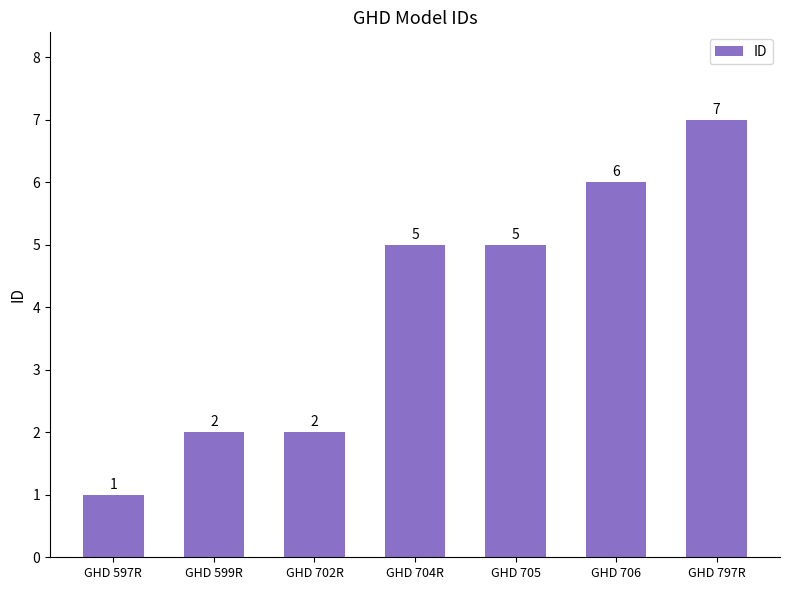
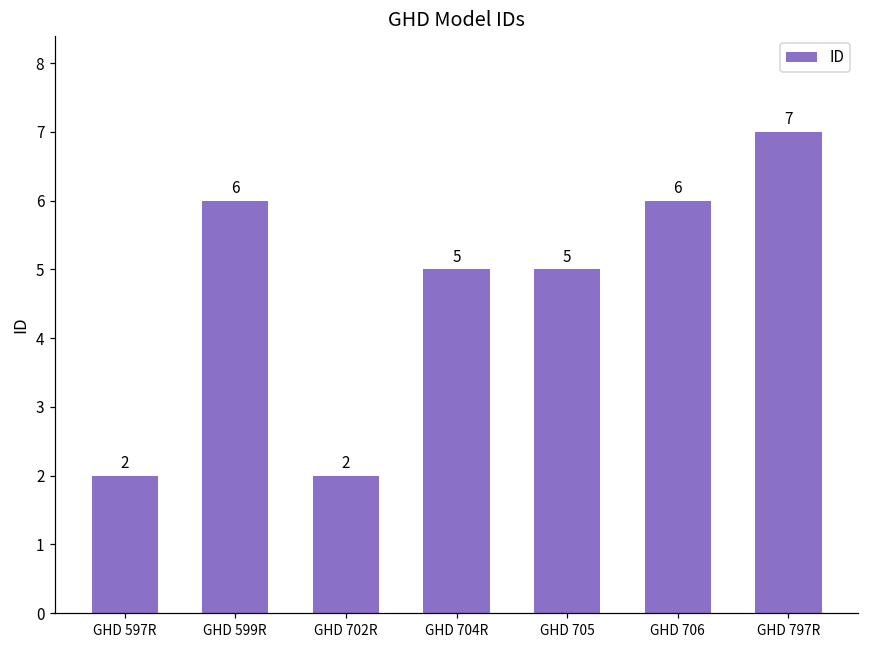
  {
-   "GHD 597R": 1,
-   "GHD 599R": 2,
+   "GHD 597R": 2,
+   "GHD 599R": 6,
    "GHD 702R": 2,
    "GHD 704R": 5,
    "GHD 705": 5,
    "GHD 706": 6,
    "GHD 797R": 7
  }
